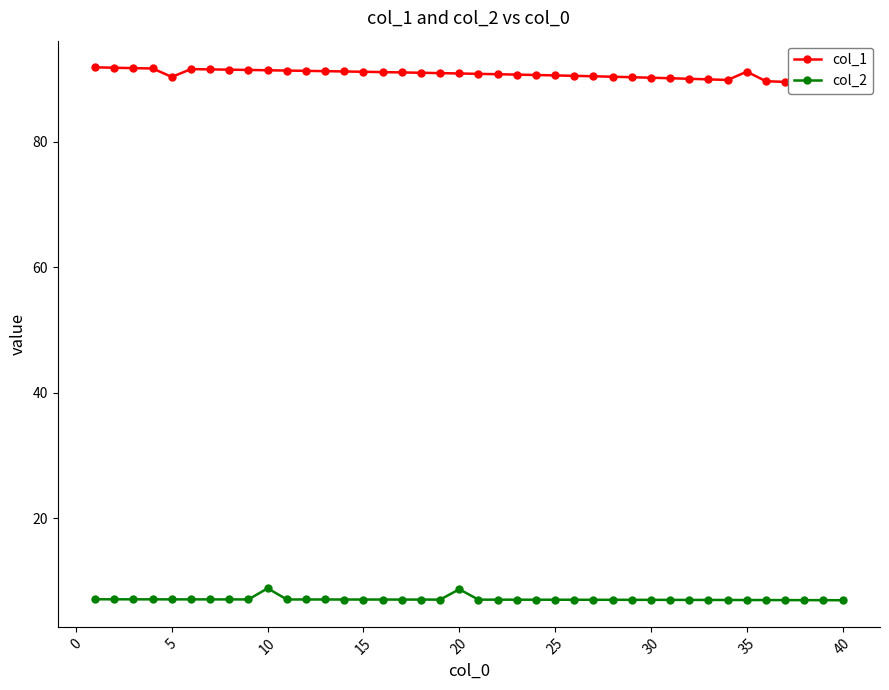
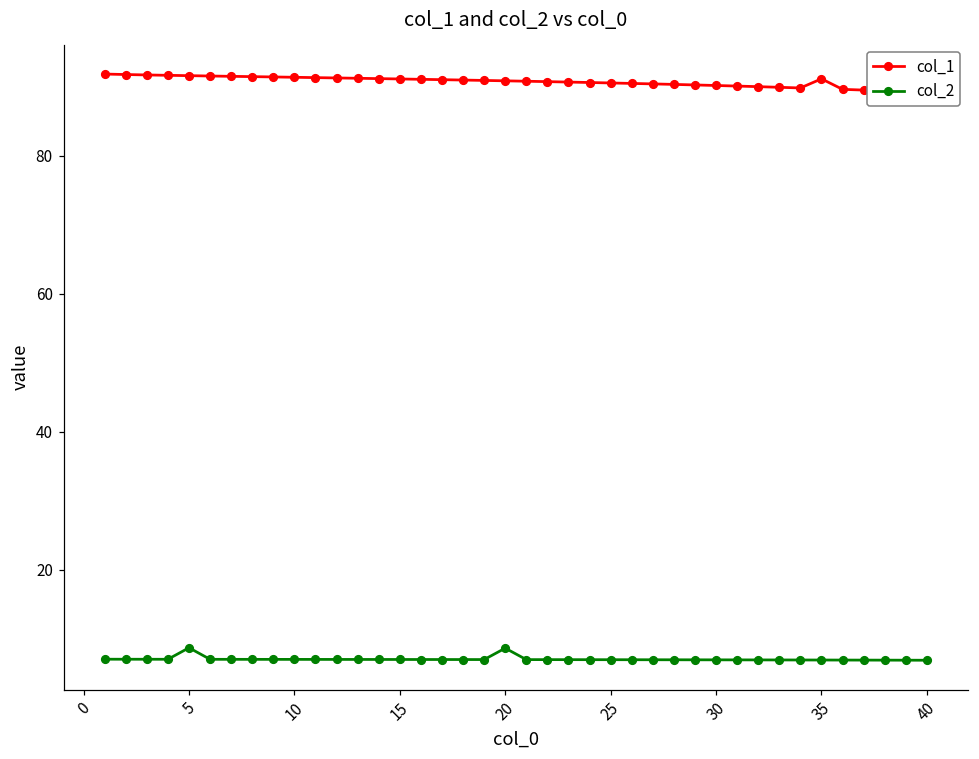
  {
    "col_1": {
-     "5": 90,
+     "5": 92,
      "10": 91,
      "15": 91,
      "20": 91,
      "25": 91,
      "30": 90,
      "35": 91
    },
    "col_2": {
-     "5": 7,
-     "10": 9,
+     "5": 9,
+     "10": 7,
      "15": 7,
      "20": 9,
      "25": 7,
      "30": 7,
      "35": 7,
      "40": 7
    }
  }
